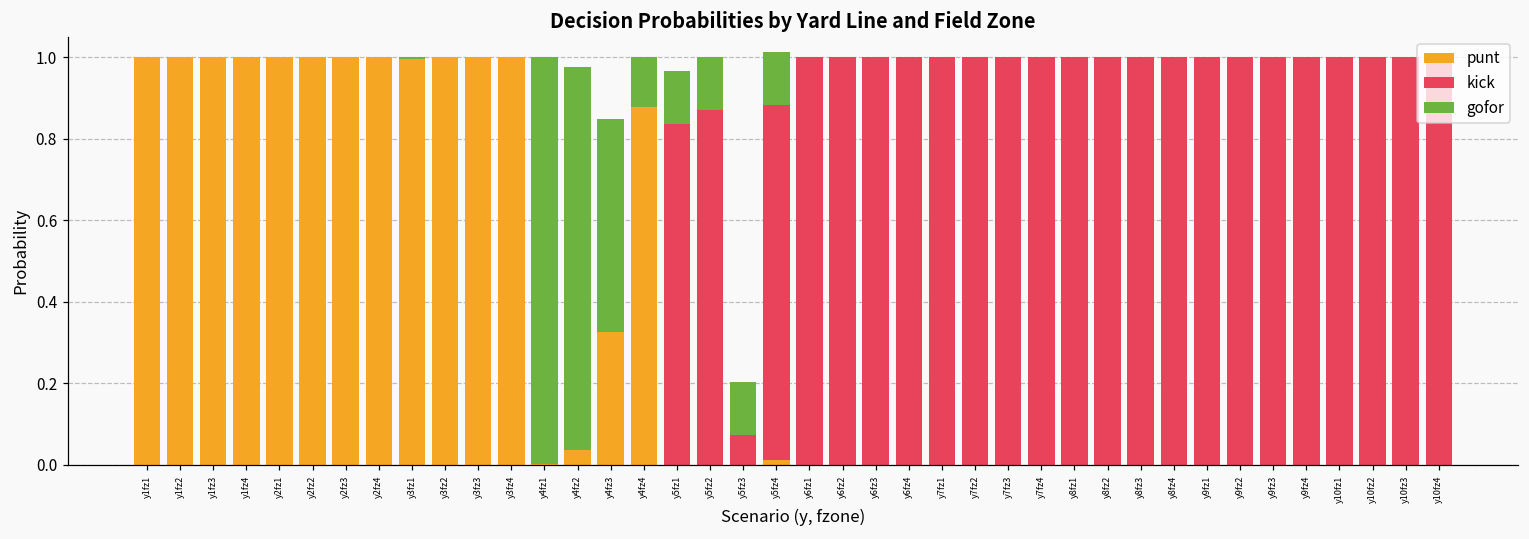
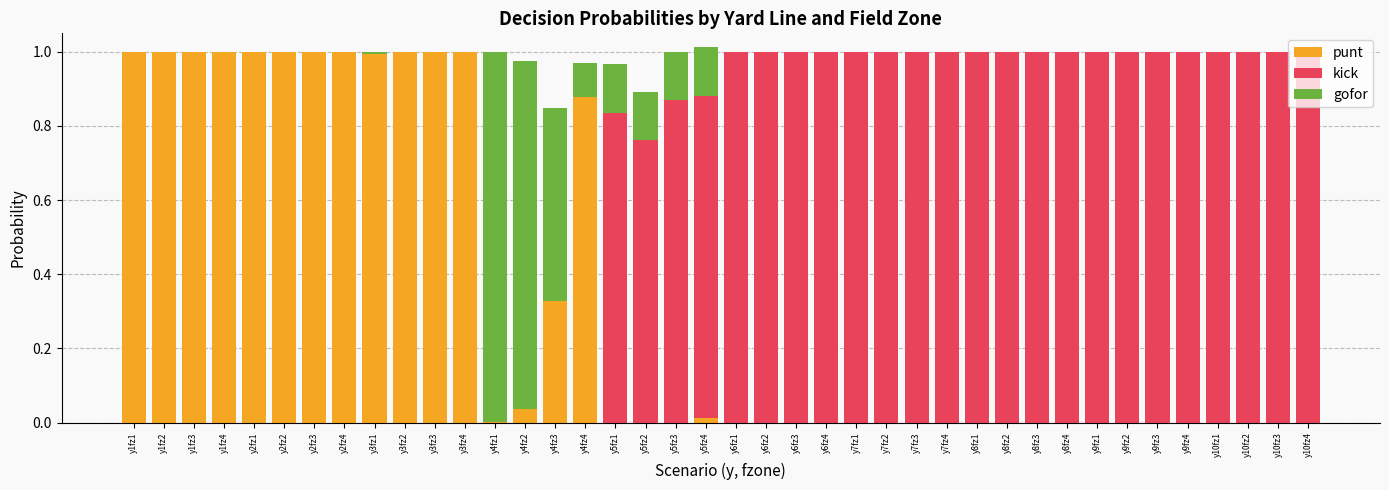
  {
    "punt": {
      "y1fz1": 1.00,
      "y1fz2": 1.00,
      "y1fz3": 1.00,
      "y1fz4": 1.00,
      "y2fz1": 1.00,
      "y2fz2": 1.00,
      "y2fz3": 1.00,
      "y2fz4": 1.00,
      "y3fz1": 0.99,
      "y3fz2": 1.00,
      "y3fz3": 1.00,
      "y3fz4": 1.00,
      "y4fz2": 0.04,
      "y4fz3": 0.33,
      "y4fz4": 0.88,
      "y5fz1": 0.00,
      "y5fz2": 0.00,
      "y5fz3": 0.00,
      "y5fz4": 0.01,
      "y6fz1": 0.00,
      "y6fz2": 0.00,
      "y6fz3": 0.00,
      "y6fz4": 0.00,
      "y7fz1": 0.00,
      "y7fz2": 0.00,
      "y7fz3": 0.00,
      "y7fz4": 0.00,
      "y8fz1": 0.00,
      "y8fz2": 0.00,
      "y8fz3": 0.00,
      "y8fz4": 0.00,
      "y9fz1": 0.00,
      "y9fz2": 0.00,
      "y9fz3": 0.00,
      "y9fz4": 0.00,
      "y10fz1": 0.00,
      "y10fz2": 0.00,
      "y10fz3": 0.00,
      "y10fz4": 0.00
    },
    "kick": {
      "y1fz1": 0.00,
      "y1fz2": 0.00,
      "y1fz3": 0.00,
      "y1fz4": 0.00,
      "y2fz1": 0.00,
      "y2fz2": 0.00,
      "y2fz3": 0.00,
      "y2fz4": 0.00,
      "y3fz1": 0.00,
      "y3fz2": 0.00,
      "y3fz3": 0.00,
      "y3fz4": 0.00,
      "y4fz1": 0.00,
      "y4fz2": 0.00,
      "y4fz3": 0.00,
      "y4fz4": 0.00,
      "y5fz1": 0.84,
-     "y5fz2": 0.87,
-     "y5fz3": 0.07,
+     "y5fz2": 0.76,
+     "y5fz3": 0.87,
      "y5fz4": 0.87,
      "y6fz1": 1.00,
      "y6fz2": 1.00,
      "y6fz3": 1.00,
      "y6fz4": 1.00,
      "y7fz1": 1.00,
      "y7fz2": 1.00,
      "y7fz3": 1.00,
      "y7fz4": 1.00,
      "y8fz1": 1.00,
      "y8fz2": 1.00,
      "y8fz3": 1.00,
      "y8fz4": 1.00,
      "y9fz1": 1.00,
      "y9fz2": 1.00,
      "y9fz3": 1.00,
      "y9fz4": 1.00,
      "y10fz1": 1.00,
      "y10fz2": 1.00,
      "y10fz3": 1.00
    },
    "gofor": {
      "y1fz1": 0.00,
      "y1fz2": 0.00,
      "y1fz3": 0.00,
      "y1fz4": 0.00,
      "y2fz1": 0.00,
      "y2fz2": 0.00,
      "y2fz3": 0.00,
      "y2fz4": 0.00,
      "y3fz3": 0.00,
      "y3fz4": 0.00,
      "y4fz1": 1.00,
      "y4fz2": 0.94,
      "y4fz3": 0.52,
-     "y4fz4": 0.12,
+     "y4fz4": 0.09,
      "y5fz1": 0.13,
      "y5fz2": 0.13,
      "y5fz3": 0.13,
      "y5fz4": 0.13,
      "y6fz1": 0.00,
      "y6fz2": 0.00,
      "y6fz3": 0.00,
      "y6fz4": 0.00,
      "y7fz1": 0.00,
      "y7fz2": 0.00,
      "y7fz3": 0.00,
      "y7fz4": 0.00,
      "y8fz1": 0.00,
      "y8fz2": 0.00,
      "y8fz3": 0.00,
      "y8fz4": 0.00,
      "y9fz1": 0.00,
      "y9fz2": 0.00,
      "y9fz3": 0.00,
      "y9fz4": 0.00,
      "y10fz1": 0.00,
      "y10fz2": 0.00,
      "y10fz3": 0.00
    }
  }
